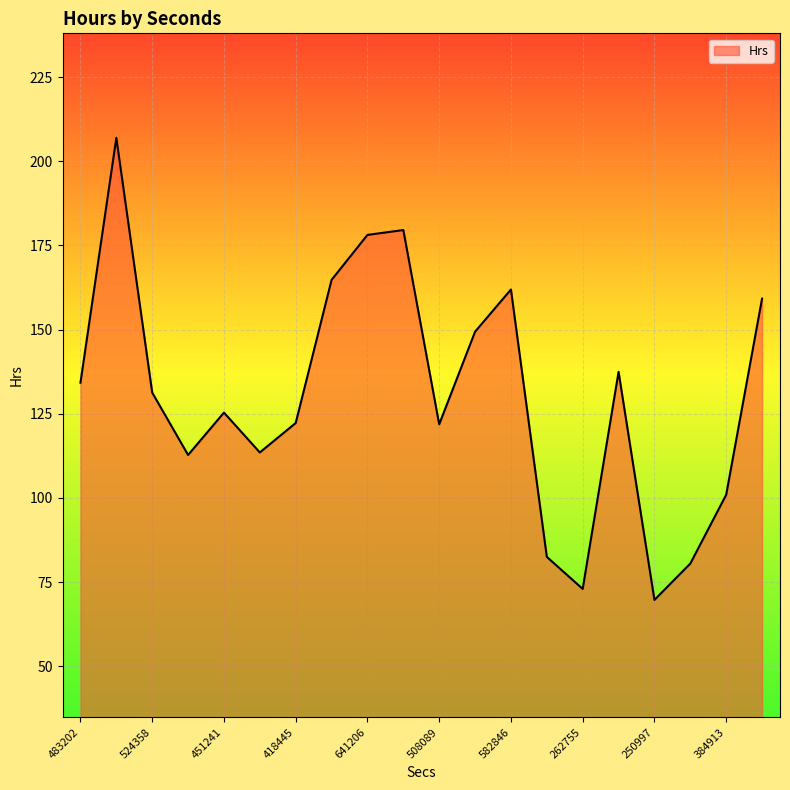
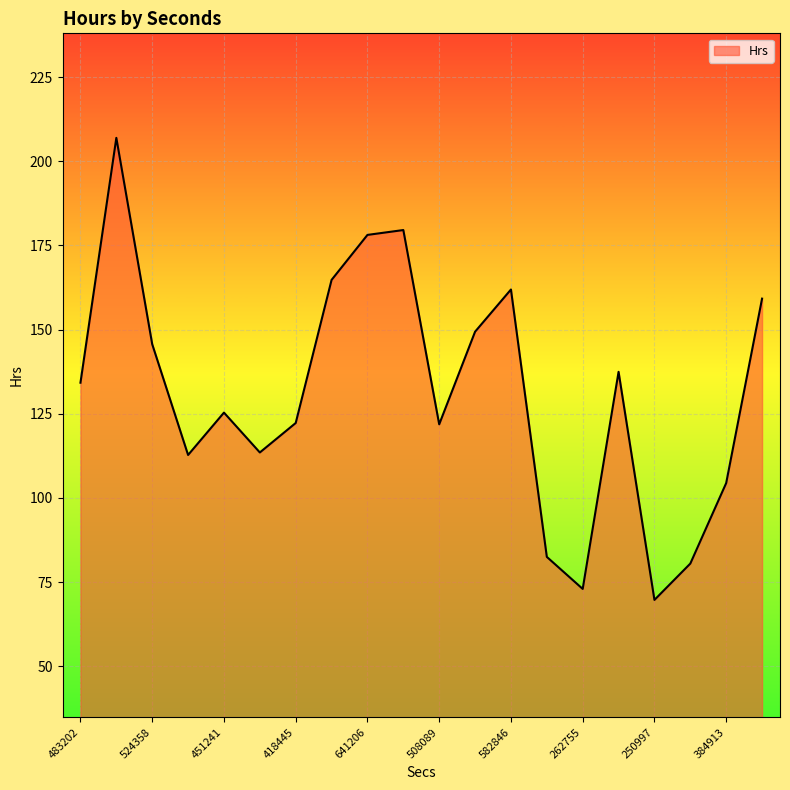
  {
    "483202": 134,
-   "524358": 131,
+   "524358": 146,
    "451241": 125,
    "418445": 122,
    "641206": 178,
    "508089": 122,
    "582846": 162,
    "262755": 73,
    "250997": 70,
-   "384913": 101
+   "384913": 104
  }
